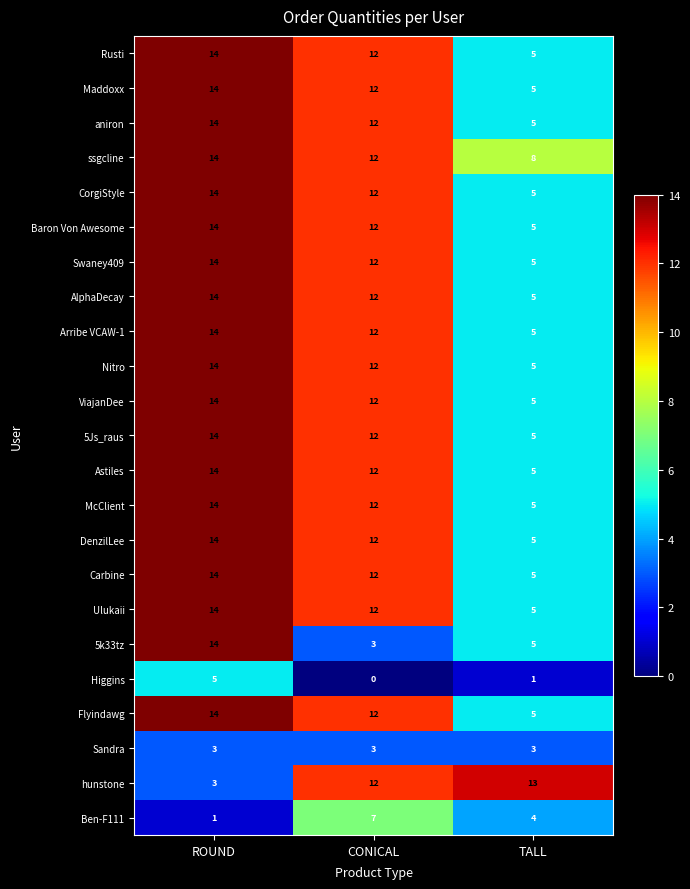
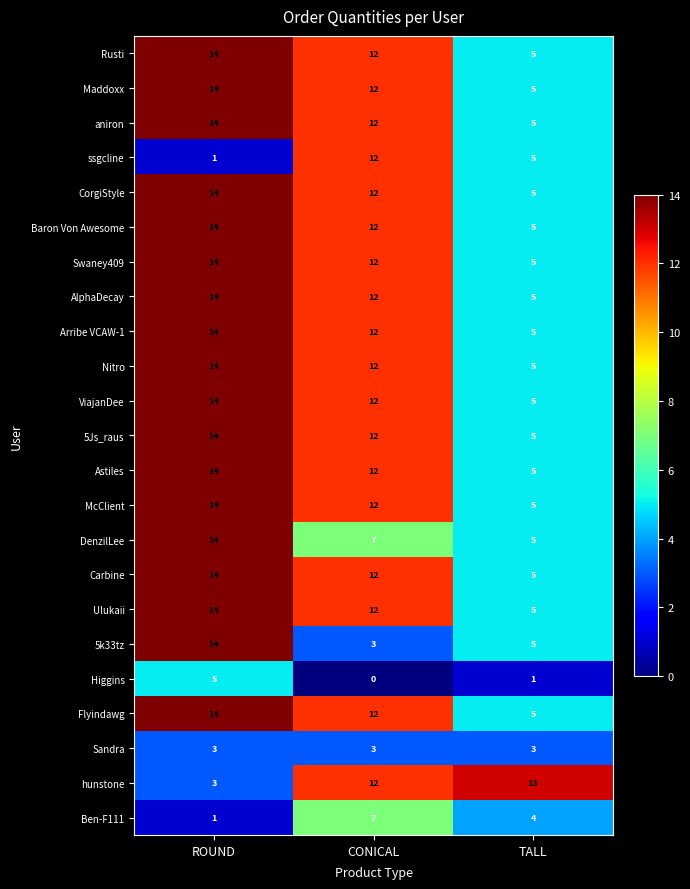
  {
    "Rusti": {
      "ROUND": 14,
      "CONICAL": 12,
      "TALL": 5
    },
    "Maddoxx": {
      "ROUND": 14,
      "CONICAL": 12,
      "TALL": 5
    },
    "aniron": {
      "ROUND": 14,
      "CONICAL": 12,
      "TALL": 5
    },
    "ssgcline": {
-     "ROUND": 14,
+     "ROUND": 1,
      "CONICAL": 12,
-     "TALL": 8
+     "TALL": 5
    },
    "CorgiStyle": {
      "ROUND": 14,
      "CONICAL": 12,
      "TALL": 5
    },
    "Baron Von Awesome": {
      "ROUND": 14,
      "CONICAL": 12,
      "TALL": 5
    },
    "Swaney409": {
      "ROUND": 14,
      "CONICAL": 12,
      "TALL": 5
    },
    "AlphaDecay": {
      "ROUND": 14,
      "CONICAL": 12,
      "TALL": 5
    },
    "Arribe VCAW-1": {
      "ROUND": 14,
      "CONICAL": 12,
      "TALL": 5
    },
    "Nitro": {
      "ROUND": 14,
      "CONICAL": 12,
      "TALL": 5
    },
    "ViajanDee": {
      "ROUND": 14,
      "CONICAL": 12,
      "TALL": 5
    },
    "5Js_raus": {
      "ROUND": 14,
      "CONICAL": 12,
      "TALL": 5
    },
    "Astiles": {
      "ROUND": 14,
      "CONICAL": 12,
      "TALL": 5
    },
    "McClient": {
      "ROUND": 14,
      "CONICAL": 12,
      "TALL": 5
    },
    "DenzilLee": {
      "ROUND": 14,
-     "CONICAL": 12,
+     "CONICAL": 7,
      "TALL": 5
    },
    "Carbine": {
      "ROUND": 14,
      "CONICAL": 12,
      "TALL": 5
    },
    "Ulukaii": {
      "ROUND": 14,
      "CONICAL": 12,
      "TALL": 5
    },
    "5k33tz": {
      "ROUND": 14,
      "CONICAL": 3,
      "TALL": 5
    },
    "Higgins": {
      "ROUND": 5,
      "CONICAL": 0,
      "TALL": 1
    },
    "Flyindawg": {
      "ROUND": 14,
      "CONICAL": 12,
      "TALL": 5
    },
    "Sandra": {
      "ROUND": 3,
      "CONICAL": 3,
      "TALL": 3
    },
    "hunstone": {
      "ROUND": 3,
      "CONICAL": 12,
      "TALL": 13
    },
    "Ben-F111": {
      "ROUND": 1,
      "CONICAL": 7,
      "TALL": 4
    }
  }
